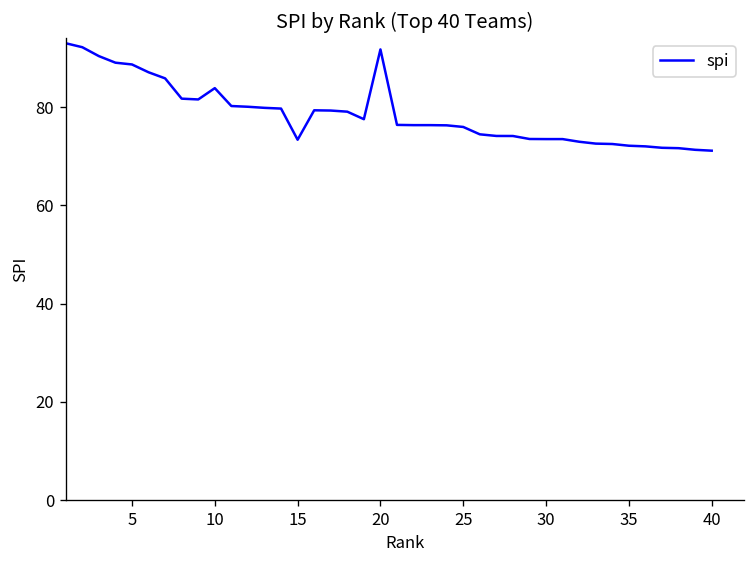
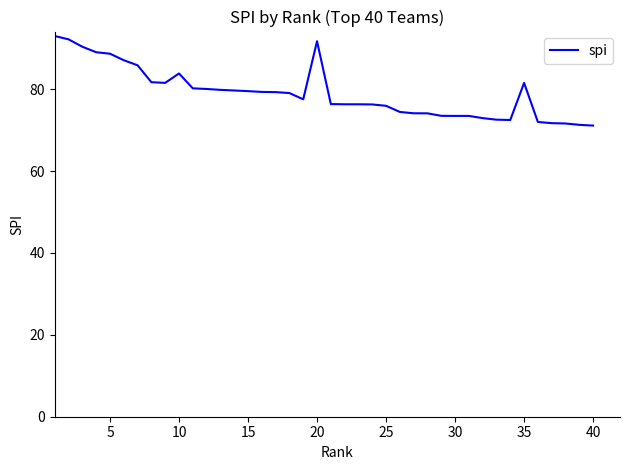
  {
    "5": 89,
    "10": 84,
-   "15": 73,
+   "15": 80,
    "20": 92,
    "25": 76,
    "30": 73,
-   "35": 72,
+   "35": 82,
    "40": 71
  }
